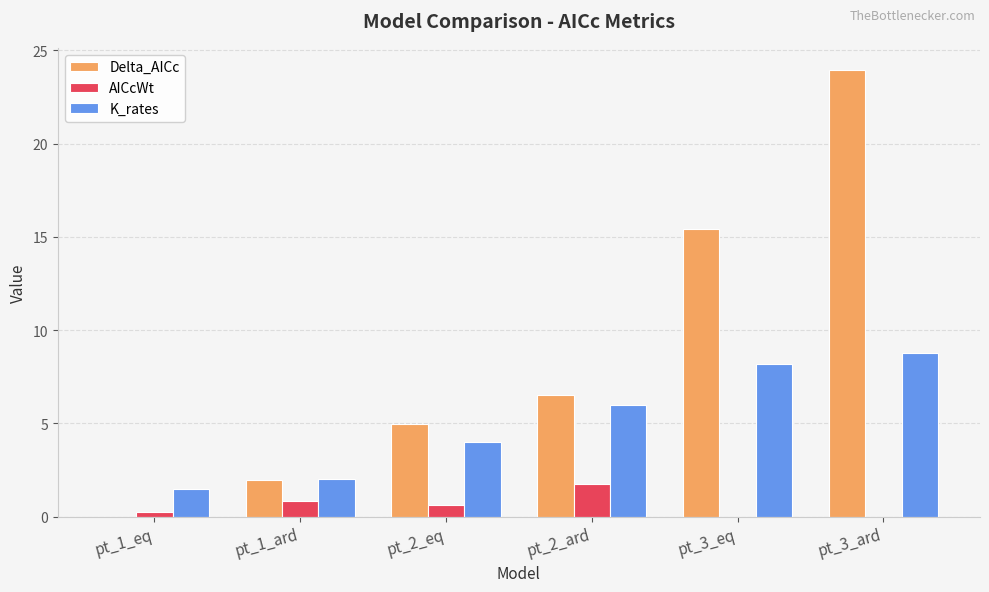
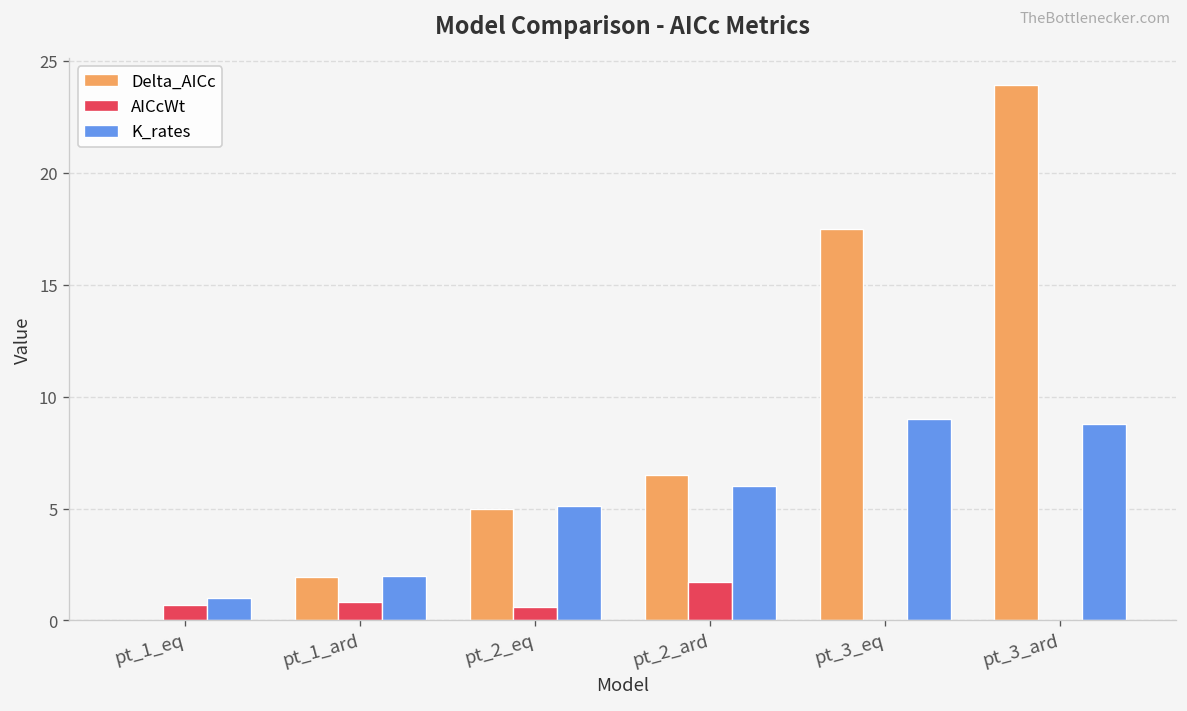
  {
    "Delta_AICc": {
      "pt_1_eq": 0.0,
      "pt_1_ard": 2.0,
      "pt_2_eq": 5.0,
      "pt_2_ard": 6.5,
-     "pt_3_eq": 15.4,
+     "pt_3_eq": 17.5,
      "pt_3_ard": 23.9
    },
    "AICcWt": {
-     "pt_1_eq": 0.2,
+     "pt_1_eq": 0.7,
      "pt_1_ard": 0.8,
      "pt_2_eq": 0.6,
      "pt_2_ard": 1.7
    },
    "K_rates": {
-     "pt_1_eq": 1.5,
+     "pt_1_eq": 1.0,
      "pt_1_ard": 2.0,
-     "pt_2_eq": 4.0,
+     "pt_2_eq": 5.1,
      "pt_2_ard": 6.0,
-     "pt_3_eq": 8.2,
+     "pt_3_eq": 9.0,
      "pt_3_ard": 8.8
    }
  }
